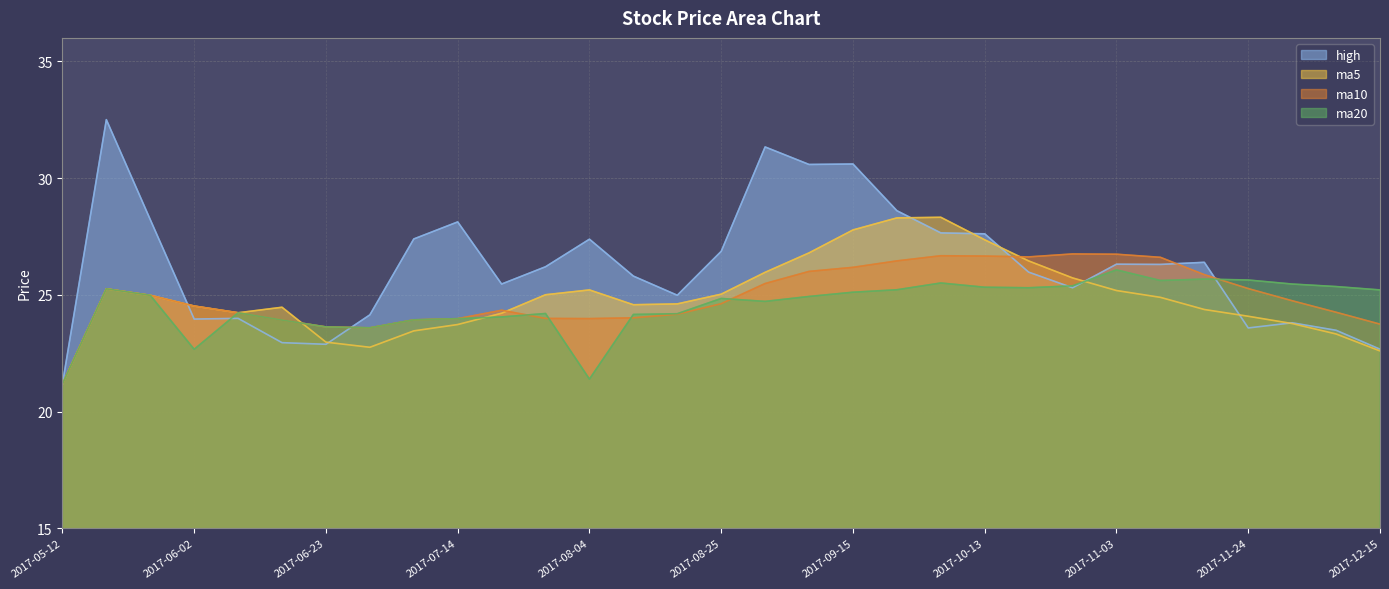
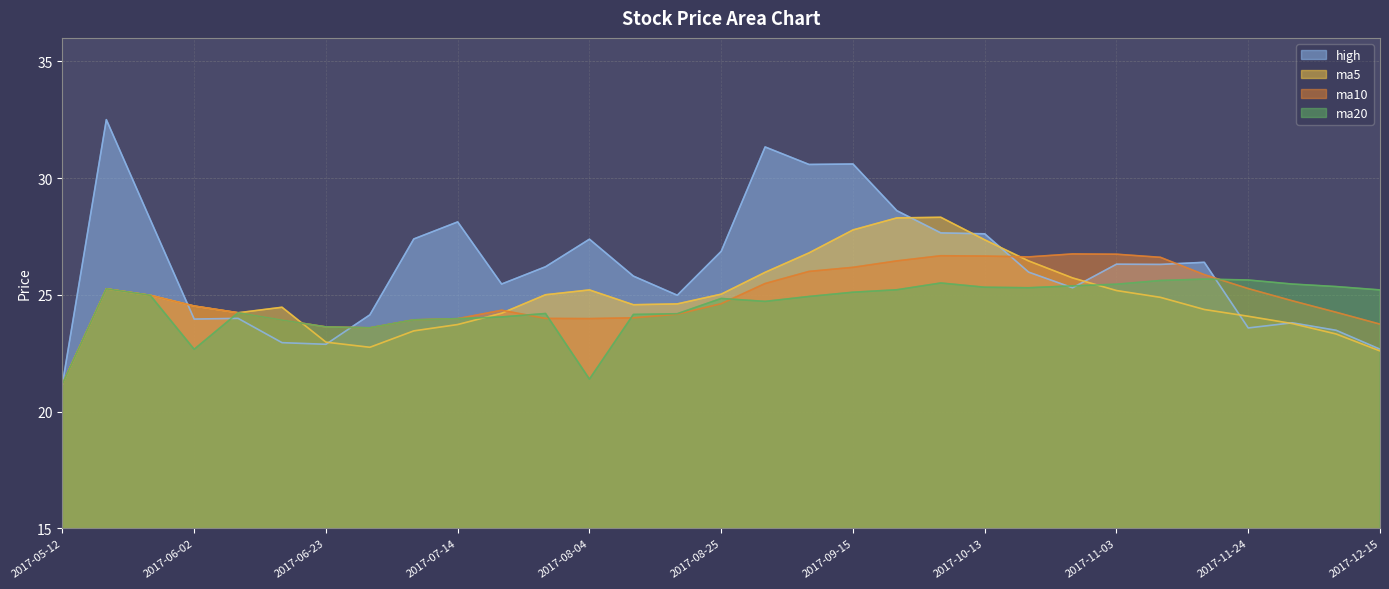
  {
    "high": {
      "2017-06-02": 24.0,
      "2017-07-14": 28.1,
      "2017-08-04": 27.4,
      "2017-08-25": 26.9,
      "2017-09-15": 30.6,
      "2017-10-13": 27.6,
      "2017-11-03": 26.3,
      "2017-11-24": 23.6
    },
    "ma20": {
      "2017-06-02": 22.7,
      "2017-08-04": 21.4,
      "2017-08-25": 24.8,
      "2017-09-15": 25.1,
      "2017-10-13": 25.3,
-     "2017-11-03": 26.1,
+     "2017-11-03": 25.5,
      "2017-11-24": 25.6,
      "2017-12-15": 25.2
    }
  }
